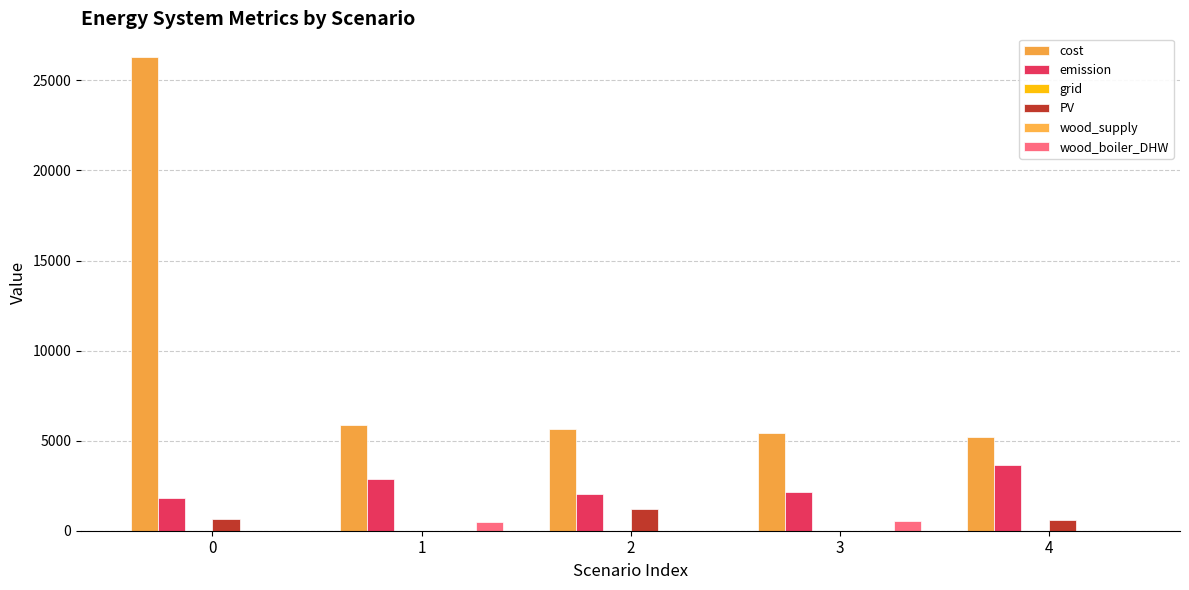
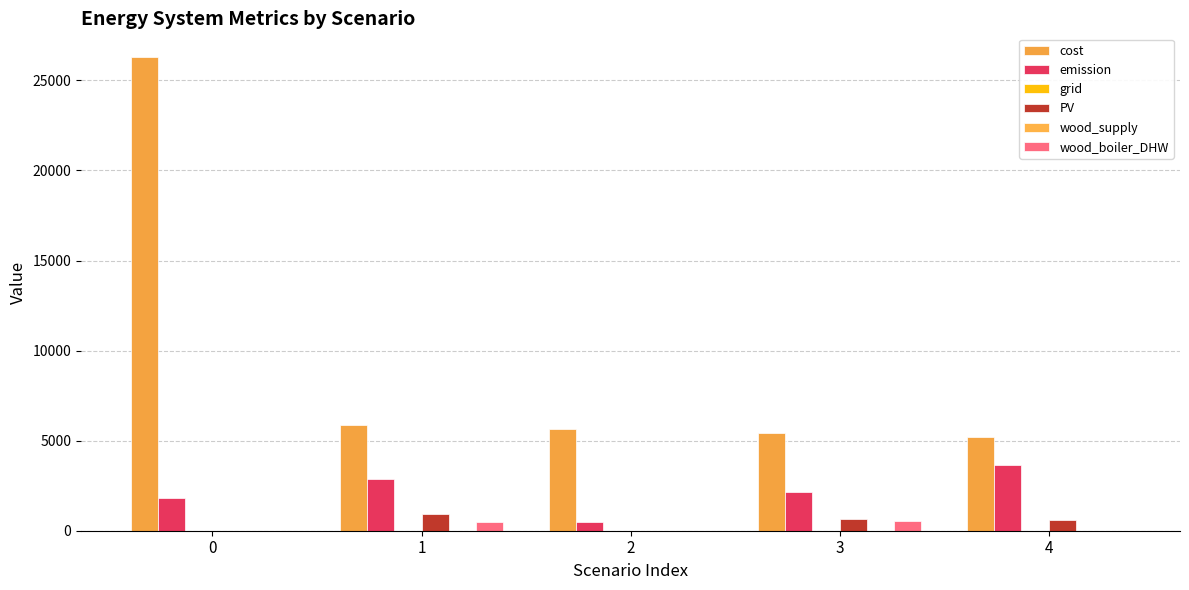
  {
    "emission": {
      "0": 1800,
      "1": 2900,
-     "2": 2000,
+     "2": 500,
      "3": 2200,
      "4": 3600
    },
    "PV": {
-     "0": 600,
-     "1": 0,
-     "2": 1200,
-     "3": 0,
+     "0": 0,
+     "1": 1000,
+     "2": 0,
+     "3": 600,
      "4": 600
    },
    "wood_boiler_DHW": {
      "1": 500,
      "2": 0,
      "3": 500,
      "4": 0
    }
  }
